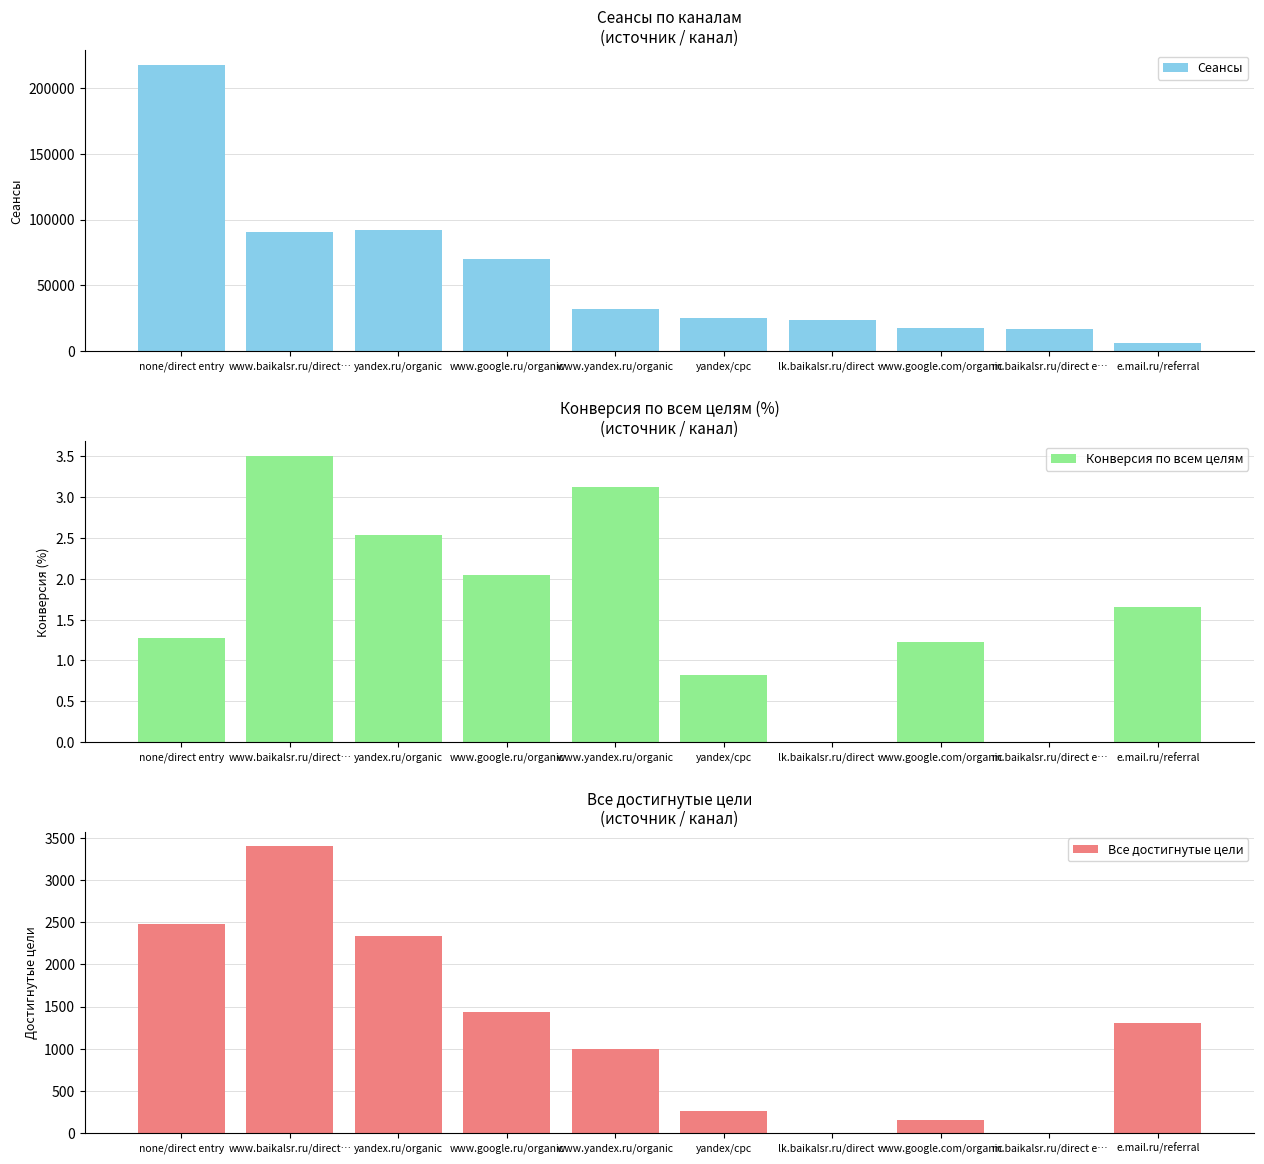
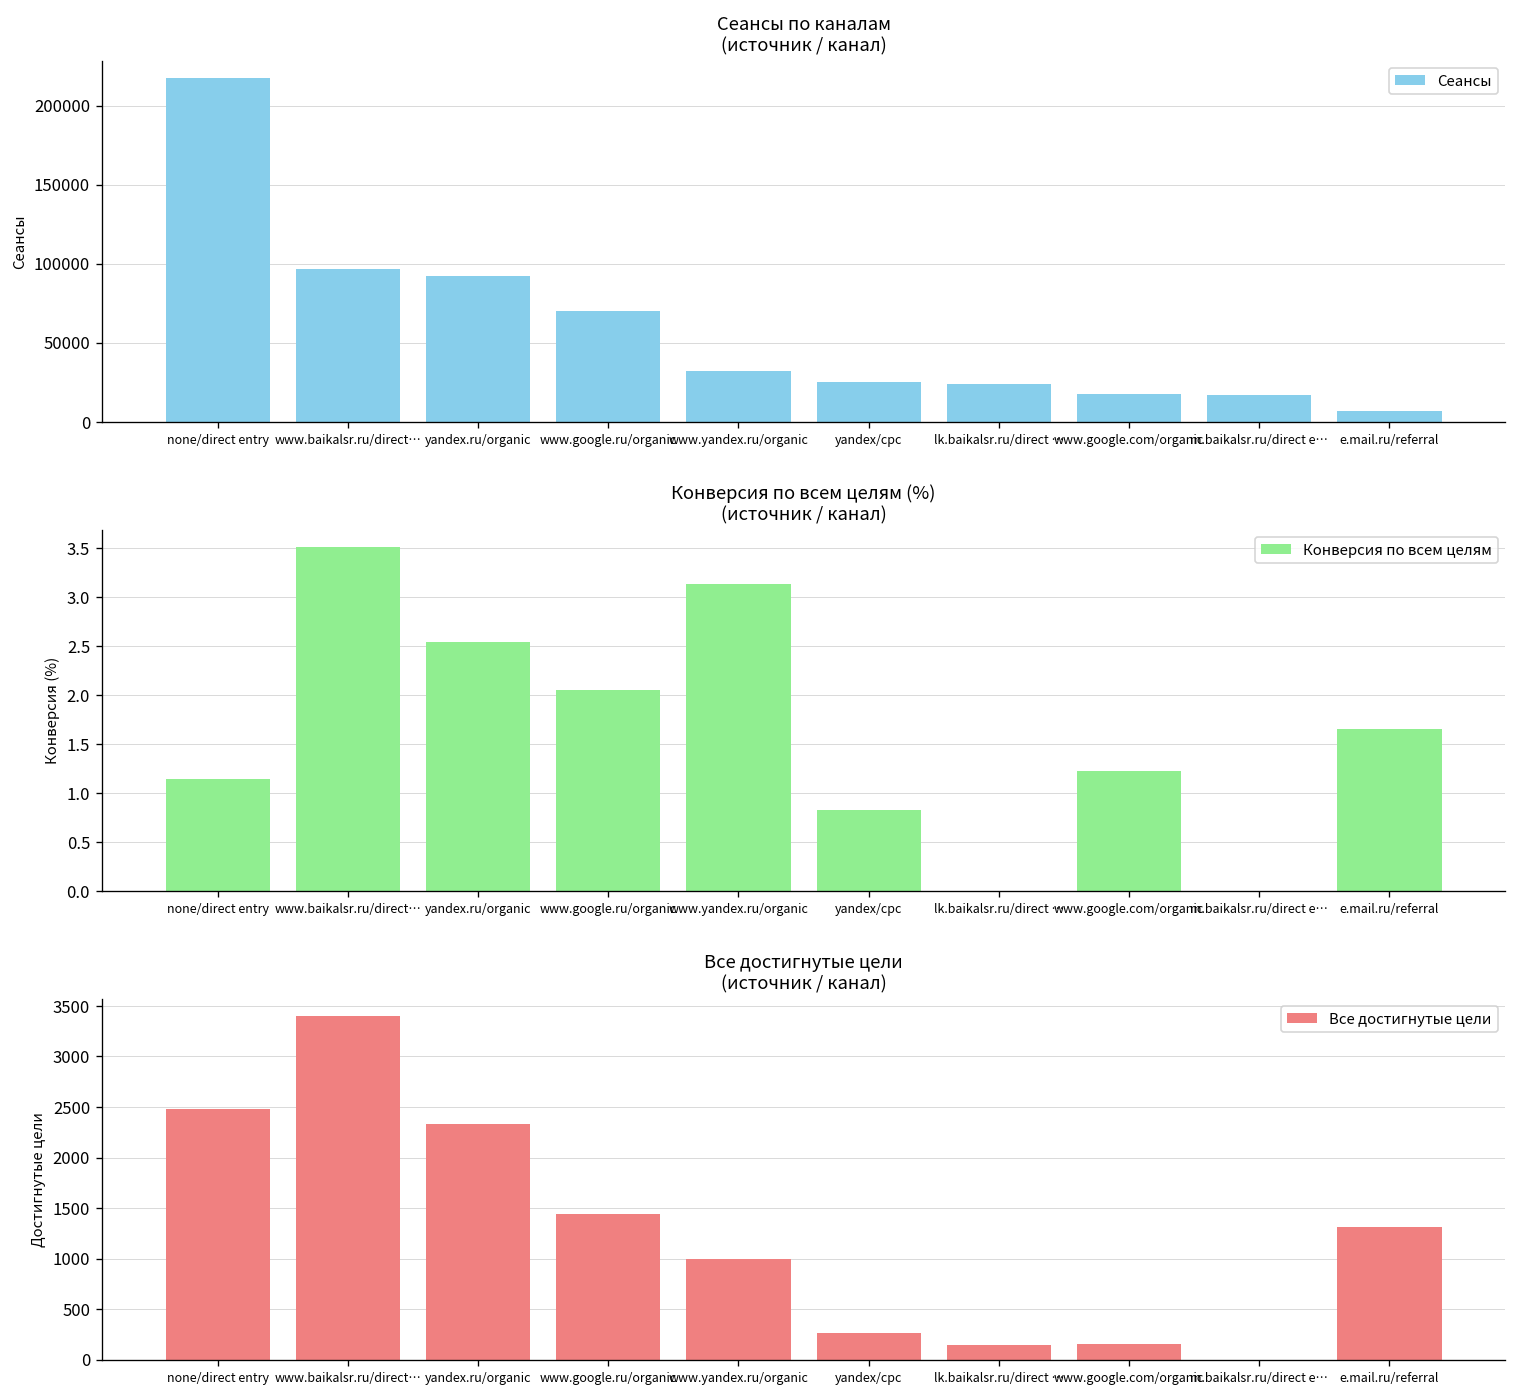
  {
    "Сеансы по каналам (источник / канал)": {
      "none/direct entry": 217000,
-     "www.baikalsr.ru/direct…": 90000,
+     "www.baikalsr.ru/direct…": 97000,
      "yandex.ru/organic": 92000,
      "www.google.ru/organic": 70000,
      "www.yandex.ru/organic": 32000,
      "yandex/cpc": 25000,
      "lk.baikalsr.ru/direct …": 24000,
      "www.google.com/organic": 17000,
      "m.baikalsr.ru/direct e…": 17000,
      "e.mail.ru/referral": 7000
    },
    "Конверсия по всем целям (%) (источник / канал)": {
-     "none/direct entry": 1.3,
+     "none/direct entry": 1.1,
      "www.baikalsr.ru/direct…": 3.5,
      "yandex.ru/organic": 2.5,
      "www.google.ru/organic": 2.1,
      "www.yandex.ru/organic": 3.1,
      "yandex/cpc": 0.8,
      "lk.baikalsr.ru/direct …": 0.0,
      "www.google.com/organic": 1.2,
      "m.baikalsr.ru/direct e…": 0.0,
      "e.mail.ru/referral": 1.7
    },
    "Все достигнутые цели (источник / канал)": {
      "none/direct entry": 2500,
      "www.baikalsr.ru/direct…": 3400,
      "yandex.ru/organic": 2300,
      "www.google.ru/organic": 1400,
      "www.yandex.ru/organic": 1000,
      "yandex/cpc": 300,
-     "lk.baikalsr.ru/direct …": 0,
+     "lk.baikalsr.ru/direct …": 100,
      "www.google.com/organic": 200,
      "m.baikalsr.ru/direct e…": 0,
      "e.mail.ru/referral": 1300
    }
  }
